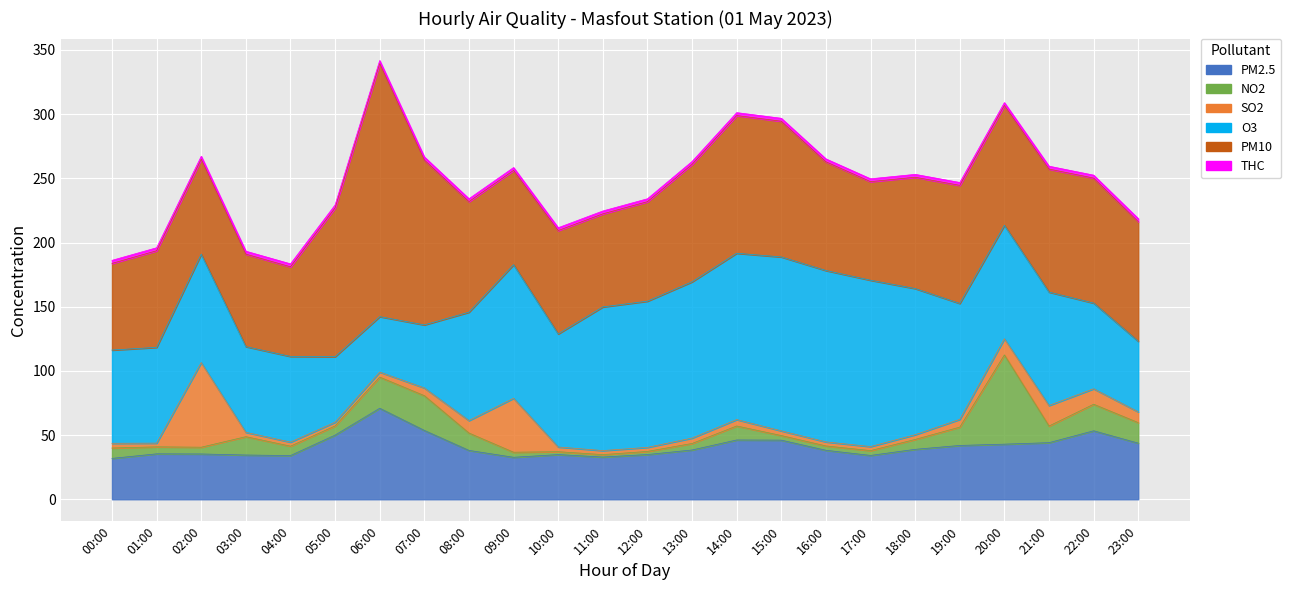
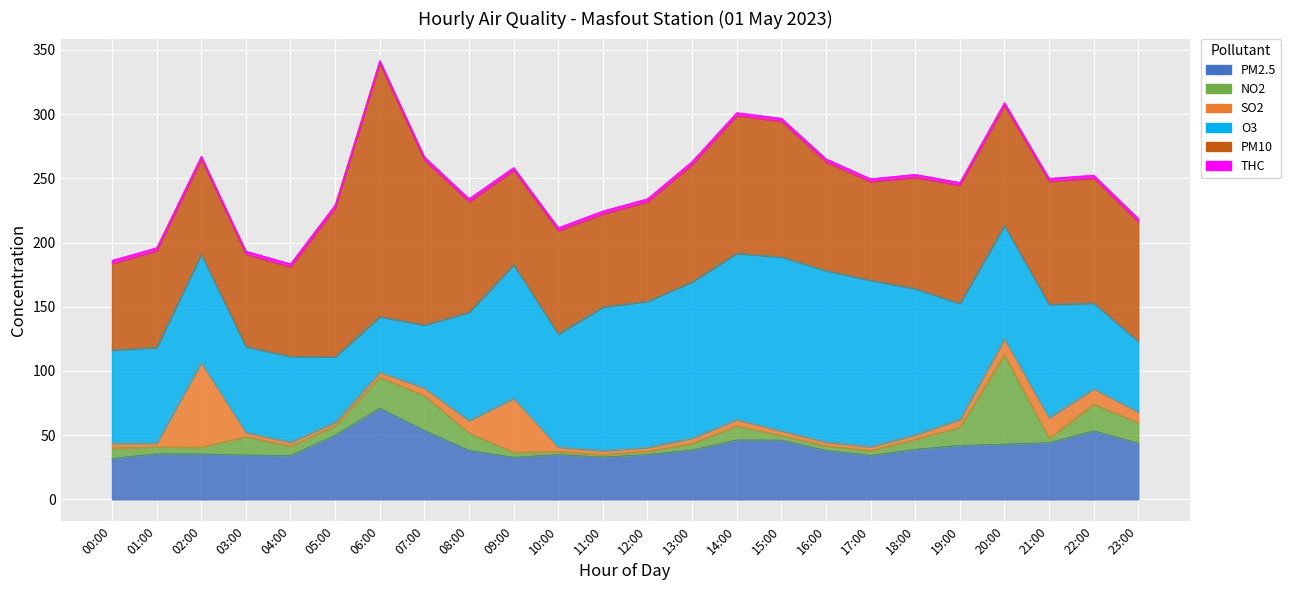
  {
    "PM2.5": {
      "00:00": 32,
      "01:00": 35,
      "02:00": 35,
      "03:00": 34,
      "04:00": 34,
      "05:00": 50,
      "06:00": 71,
      "07:00": 54,
      "08:00": 38,
      "09:00": 33,
      "10:00": 35,
      "12:00": 35,
      "13:00": 38,
      "14:00": 46,
      "15:00": 46,
      "16:00": 38,
      "17:00": 34,
      "18:00": 39,
      "19:00": 42,
      "20:00": 43,
      "21:00": 44,
      "22:00": 53,
      "23:00": 44
    },
    "NO2": {
      "00:00": 8,
      "01:00": 5,
      "02:00": 5,
      "03:00": 14,
      "04:00": 7,
      "05:00": 7,
      "06:00": 24,
      "07:00": 27,
      "08:00": 14,
      "09:00": 4,
      "10:00": 2,
      "12:00": 2,
      "13:00": 5,
      "14:00": 11,
      "15:00": 4,
      "16:00": 3,
      "17:00": 4,
      "18:00": 8,
      "19:00": 14,
      "20:00": 70,
-     "21:00": 13,
+     "21:00": 3,
      "22:00": 21,
      "23:00": 16
    },
    "SO2": {
      "00:00": 4,
      "01:00": 3,
      "02:00": 66,
      "03:00": 3,
      "04:00": 3,
      "05:00": 3,
      "06:00": 4,
      "07:00": 6,
      "08:00": 10,
      "09:00": 42,
      "10:00": 4,
      "11:00": 3,
      "12:00": 3,
      "13:00": 4,
      "14:00": 5,
      "15:00": 4,
      "16:00": 3,
      "17:00": 3,
      "18:00": 4,
      "19:00": 6,
      "20:00": 13,
      "21:00": 16,
      "22:00": 12,
      "23:00": 8
    },
    "O3": {
      "00:00": 73,
      "01:00": 75,
      "02:00": 84,
      "03:00": 67,
      "04:00": 67,
      "05:00": 51,
      "06:00": 43,
      "07:00": 49,
      "08:00": 84,
      "09:00": 104,
      "10:00": 88,
      "11:00": 112,
      "12:00": 114,
      "13:00": 122,
      "14:00": 130,
      "15:00": 135,
      "16:00": 133,
      "17:00": 130,
      "18:00": 114,
      "19:00": 90,
      "20:00": 88,
      "21:00": 88,
      "22:00": 67,
      "23:00": 55
    },
    "PM10": {
      "00:00": 67,
      "01:00": 75,
      "02:00": 74,
      "03:00": 72,
      "04:00": 70,
      "05:00": 116,
      "06:00": 197,
      "07:00": 128,
      "08:00": 86,
      "09:00": 73,
      "10:00": 81,
      "11:00": 72,
      "12:00": 78,
      "13:00": 91,
      "14:00": 107,
      "15:00": 106,
      "16:00": 85,
      "17:00": 77,
      "18:00": 87,
      "19:00": 92,
      "20:00": 93,
      "21:00": 96,
      "22:00": 97,
      "23:00": 93
    },
    "THC": {
      "00:00": 2,
      "01:00": 2,
      "02:00": 2,
      "03:00": 2,
      "04:00": 2,
      "05:00": 2,
      "06:00": 2,
      "07:00": 2,
      "08:00": 2,
      "09:00": 2,
      "10:00": 2,
      "11:00": 2,
      "12:00": 2,
      "13:00": 2,
      "14:00": 2,
      "15:00": 2,
      "16:00": 2,
      "17:00": 2,
      "18:00": 2,
      "19:00": 2,
      "20:00": 2,
      "21:00": 2,
      "22:00": 2,
      "23:00": 2
    }
  }
